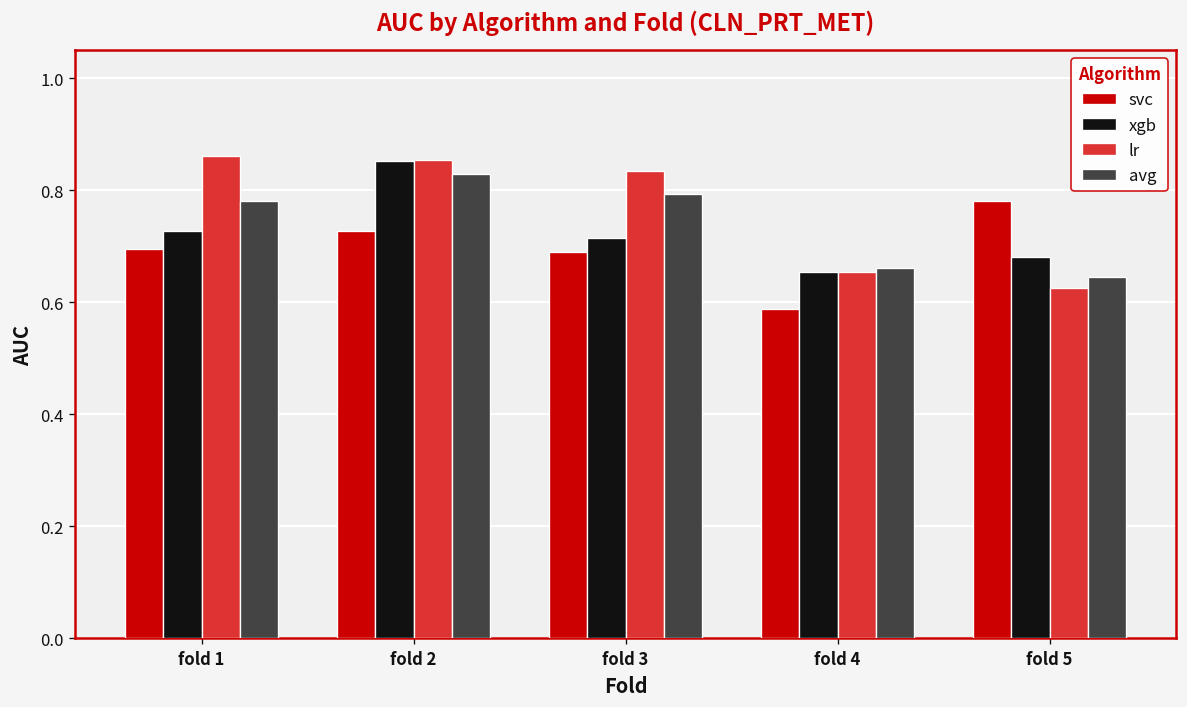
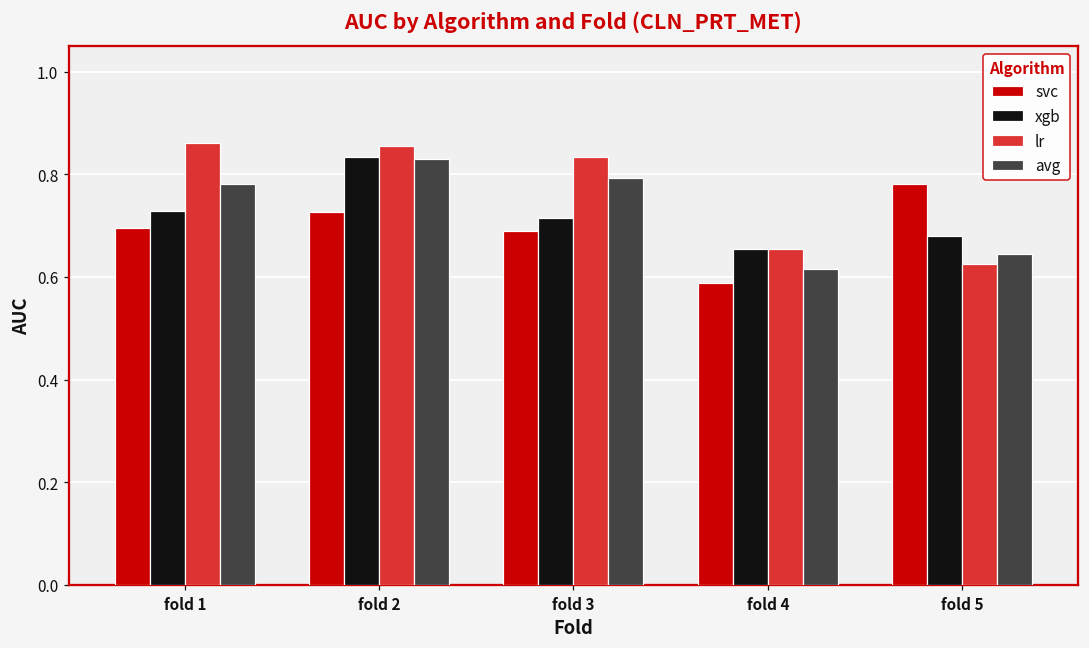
  {
    "svc": {
      "fold 1": 0.70,
      "fold 2": 0.73,
      "fold 3": 0.69,
      "fold 4": 0.59,
      "fold 5": 0.78
    },
    "xgb": {
      "fold 1": 0.73,
-     "fold 2": 0.85,
+     "fold 2": 0.83,
      "fold 3": 0.72,
      "fold 4": 0.65,
      "fold 5": 0.68
    },
    "lr": {
      "fold 1": 0.86,
      "fold 2": 0.85,
      "fold 3": 0.83,
      "fold 4": 0.65,
      "fold 5": 0.63
    },
    "avg": {
      "fold 1": 0.78,
      "fold 2": 0.83,
      "fold 3": 0.79,
-     "fold 4": 0.66,
+     "fold 4": 0.62,
      "fold 5": 0.65
    }
  }
